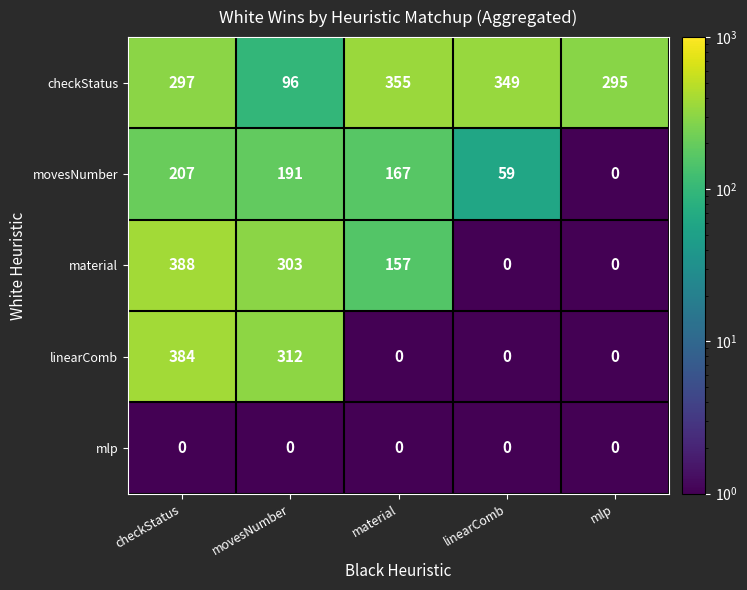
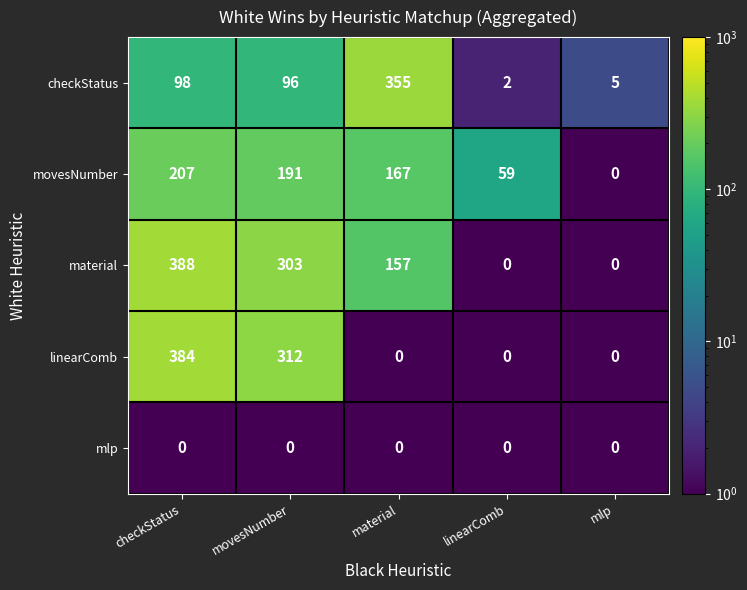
  {
    "checkStatus": {
-     "checkStatus": 297,
+     "checkStatus": 98,
      "movesNumber": 96,
      "material": 355,
-     "linearComb": 349,
-     "mlp": 295
+     "linearComb": 2,
+     "mlp": 5
    },
    "movesNumber": {
      "checkStatus": 207,
      "movesNumber": 191,
      "material": 167,
      "linearComb": 59,
      "mlp": 0
    },
    "material": {
      "checkStatus": 388,
      "movesNumber": 303,
      "material": 157,
      "linearComb": 0,
      "mlp": 0
    },
    "linearComb": {
      "checkStatus": 384,
      "movesNumber": 312,
      "material": 0,
      "linearComb": 0,
      "mlp": 0
    },
    "mlp": {
      "checkStatus": 0,
      "movesNumber": 0,
      "material": 0,
      "linearComb": 0,
      "mlp": 0
    }
  }
